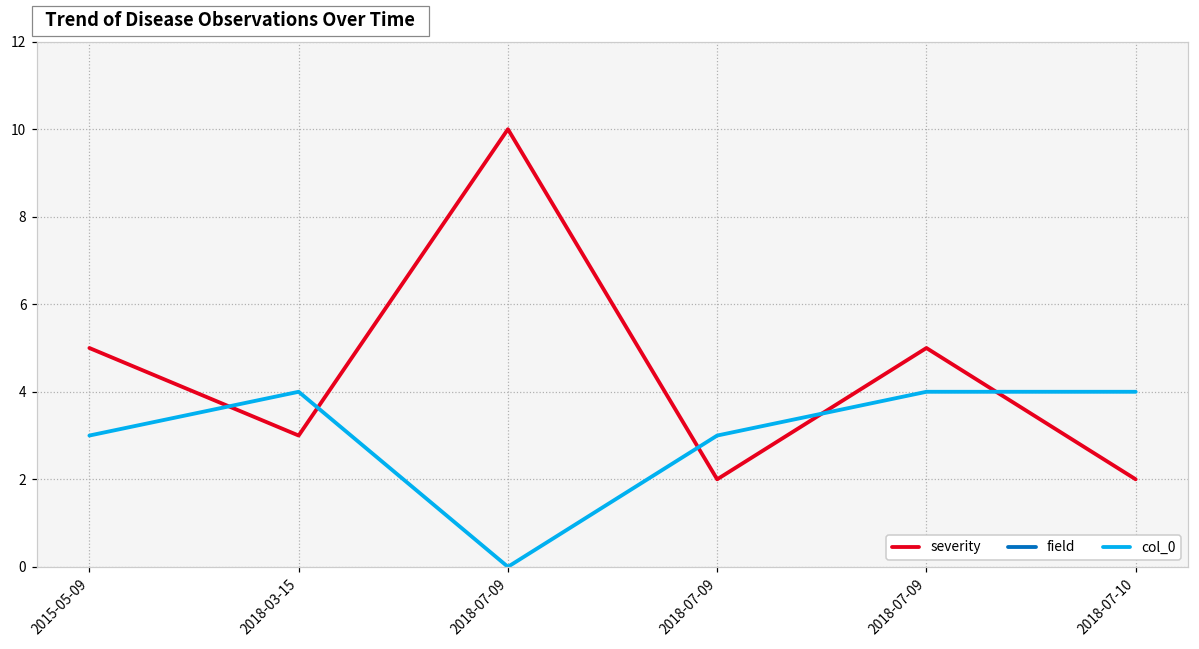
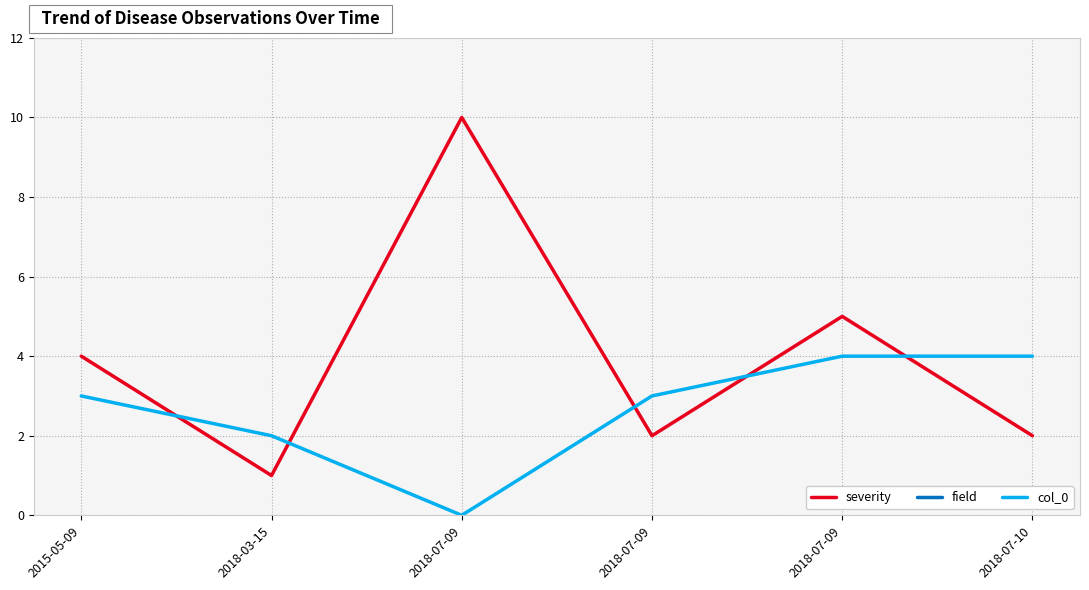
  {
    "severity": {
-     "2015-05-09": 5,
-     "2018-03-15": 3,
+     "2015-05-09": 4,
+     "2018-03-15": 1,
      "2018-07-10": 2
    },
    "col_0": {
      "2015-05-09": 3,
-     "2018-03-15": 4,
+     "2018-03-15": 2,
      "2018-07-10": 4
    }
  }
